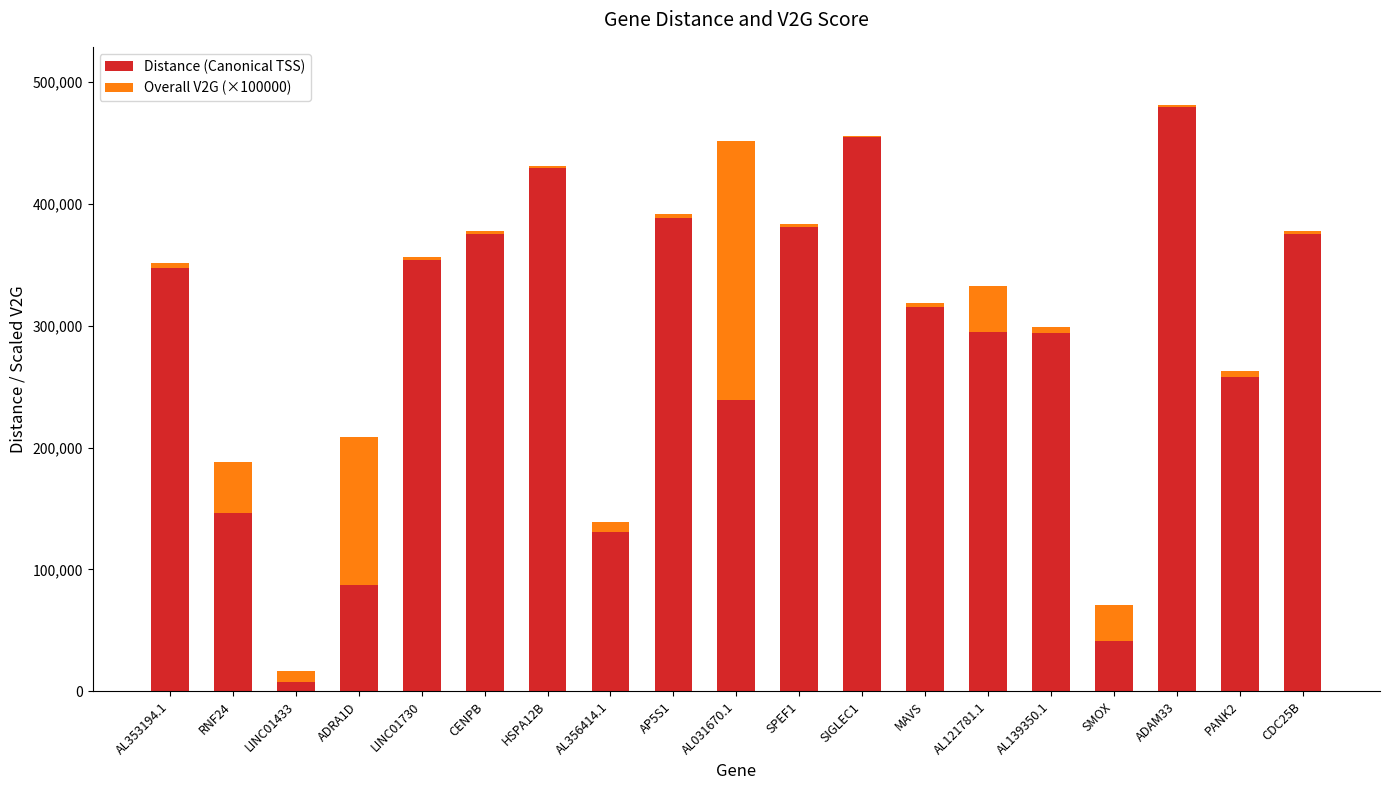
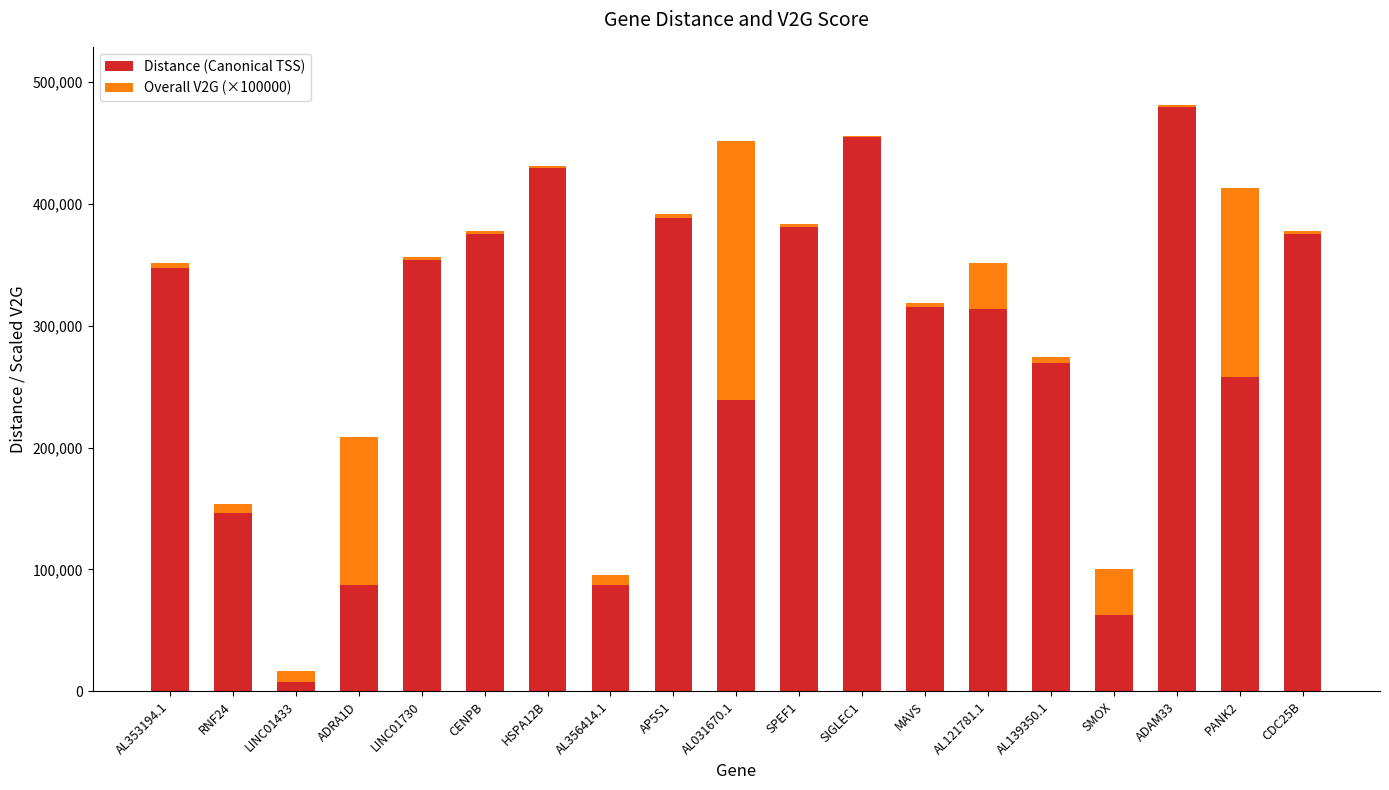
  {
    "Distance (Canonical TSS)": {
      "AL353194.1": "347,000",
      "RNF24": "147,000",
      "LINC01433": "8,000",
      "ADRA1D": "87,000",
      "LINC01730": "354,000",
      "CENPB": "375,000",
      "HSPA12B": "430,000",
-     "AL356414.1": "131,000",
+     "AL356414.1": "87,000",
      "AP5S1": "388,000",
      "AL031670.1": "239,000",
      "SPEF1": "381,000",
      "SIGLEC1": "455,000",
      "MAVS": "315,000",
-     "AL121781.1": "295,000",
-     "AL139350.1": "294,000",
-     "SMOX": "41,000",
+     "AL121781.1": "313,000",
+     "AL139350.1": "269,000",
+     "SMOX": "63,000",
      "ADAM33": "480,000",
      "PANK2": "258,000",
      "CDC25B": "375,000"
    },
    "Overall V2G (×100000)": {
      "AL353194.1": "5,000",
-     "RNF24": "42,000",
+     "RNF24": "7,000",
      "LINC01433": "9,000",
      "ADRA1D": "122,000",
      "LINC01730": "3,000",
      "CENPB": "3,000",
      "AL356414.1": "8,000",
      "AP5S1": "4,000",
      "AL031670.1": "213,000",
      "SPEF1": "3,000",
      "MAVS": "4,000",
      "AL121781.1": "38,000",
      "AL139350.1": "5,000",
-     "SMOX": "30,000",
-     "PANK2": "5,000",
+     "SMOX": "38,000",
+     "PANK2": "155,000",
      "CDC25B": "3,000"
    }
  }
